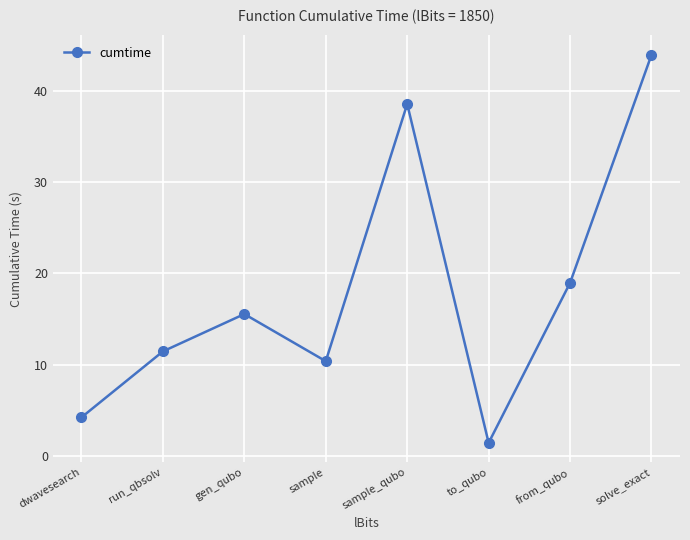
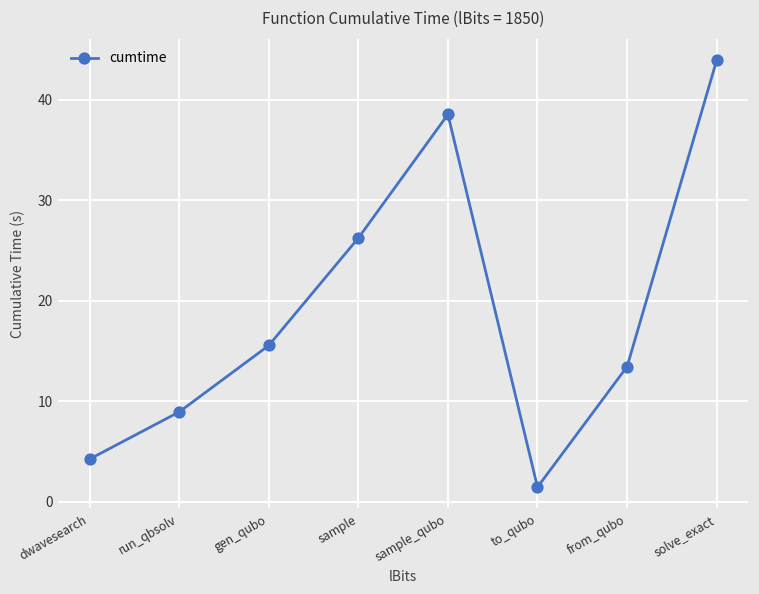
  {
    "dwavesearch": 4,
-   "run_qbsolv": 11,
+   "run_qbsolv": 9,
    "gen_qubo": 16,
-   "sample": 10,
+   "sample": 26,
    "sample_qubo": 39,
    "to_qubo": 1,
-   "from_qubo": 19,
+   "from_qubo": 13,
    "solve_exact": 44
  }
